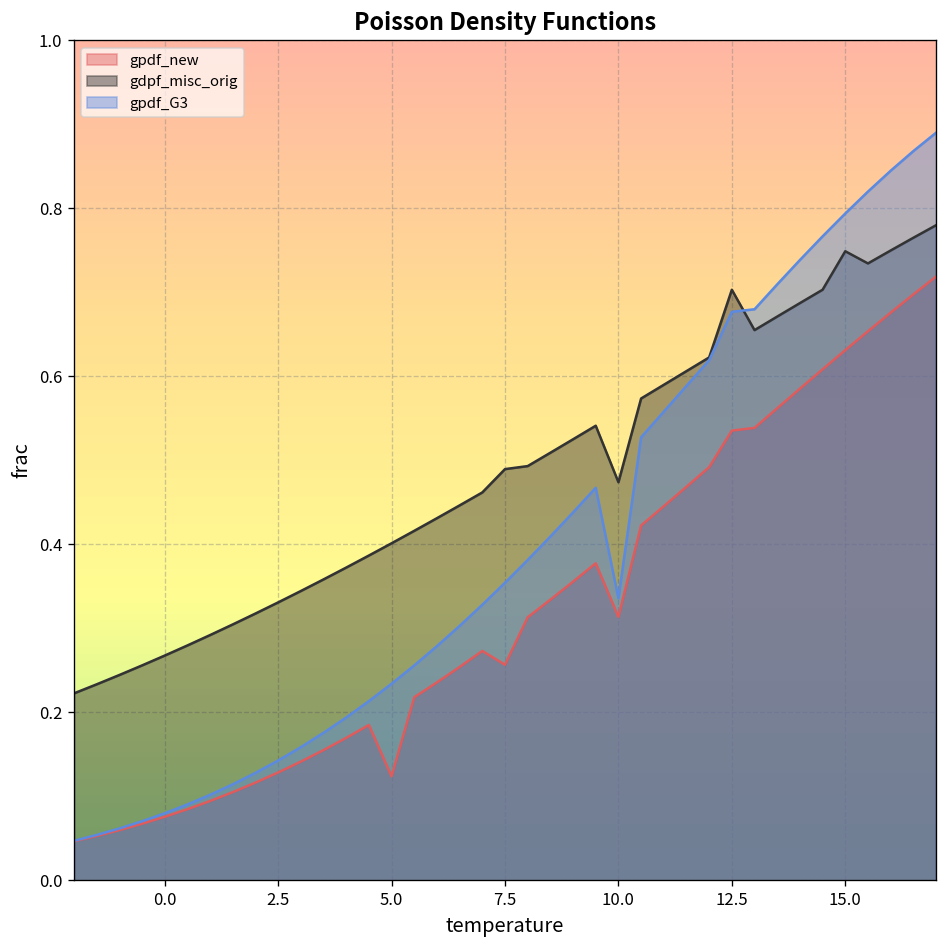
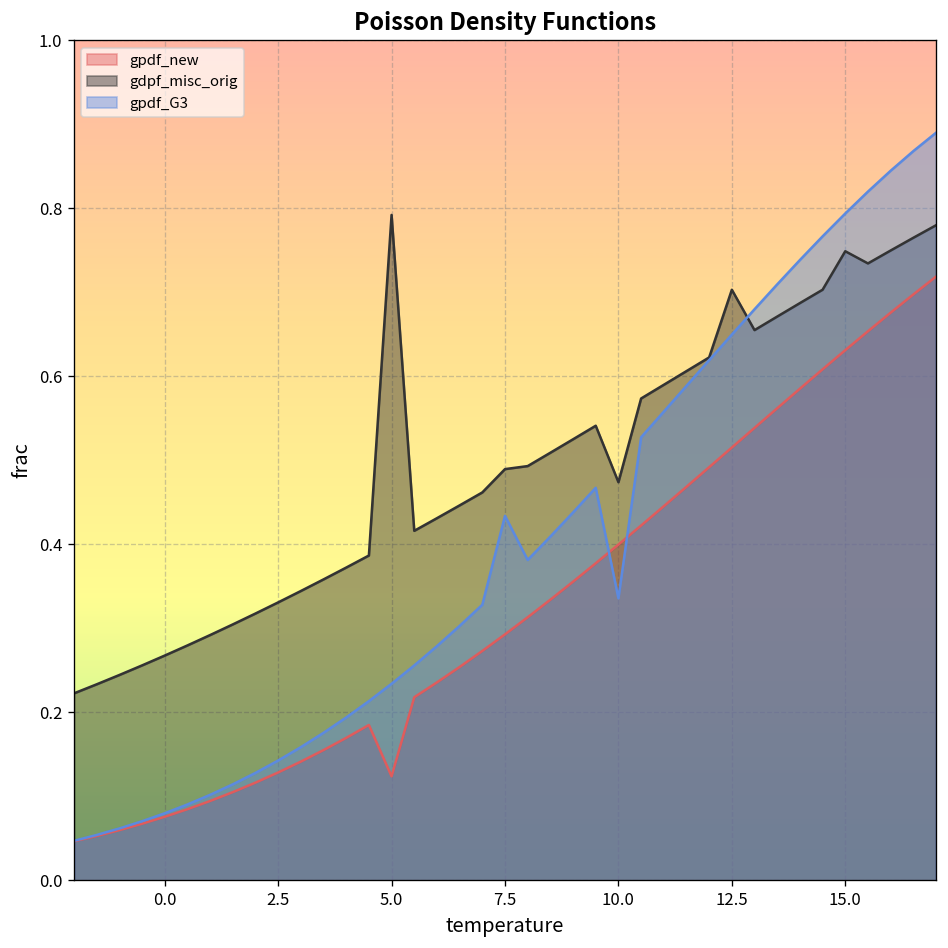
  {
    "gpdf_new": {
      "0.0": 0.08,
      "2.5": 0.13,
      "5.0": 0.12,
-     "7.5": 0.26,
-     "10.0": 0.31,
-     "12.5": 0.54,
+     "7.5": 0.29,
+     "10.0": 0.40,
+     "12.5": 0.52,
      "15.0": 0.63
    },
    "gdpf_misc_orig": {
      "0.0": 0.27,
      "2.5": 0.33,
-     "5.0": 0.40,
+     "5.0": 0.79,
      "7.5": 0.49,
      "10.0": 0.47,
      "12.5": 0.70,
      "15.0": 0.75
    },
    "gpdf_G3": {
      "0.0": 0.08,
      "2.5": 0.14,
      "5.0": 0.23,
-     "7.5": 0.35,
+     "7.5": 0.43,
      "10.0": 0.34,
-     "12.5": 0.68,
+     "12.5": 0.65,
      "15.0": 0.79
    }
  }
